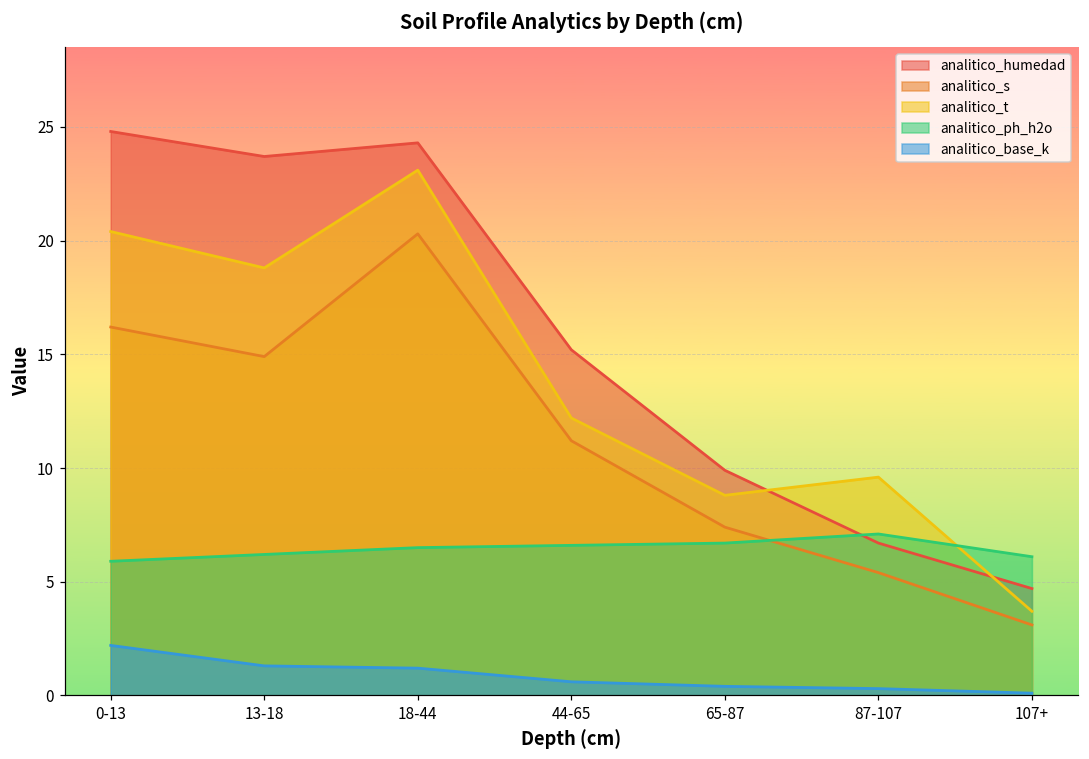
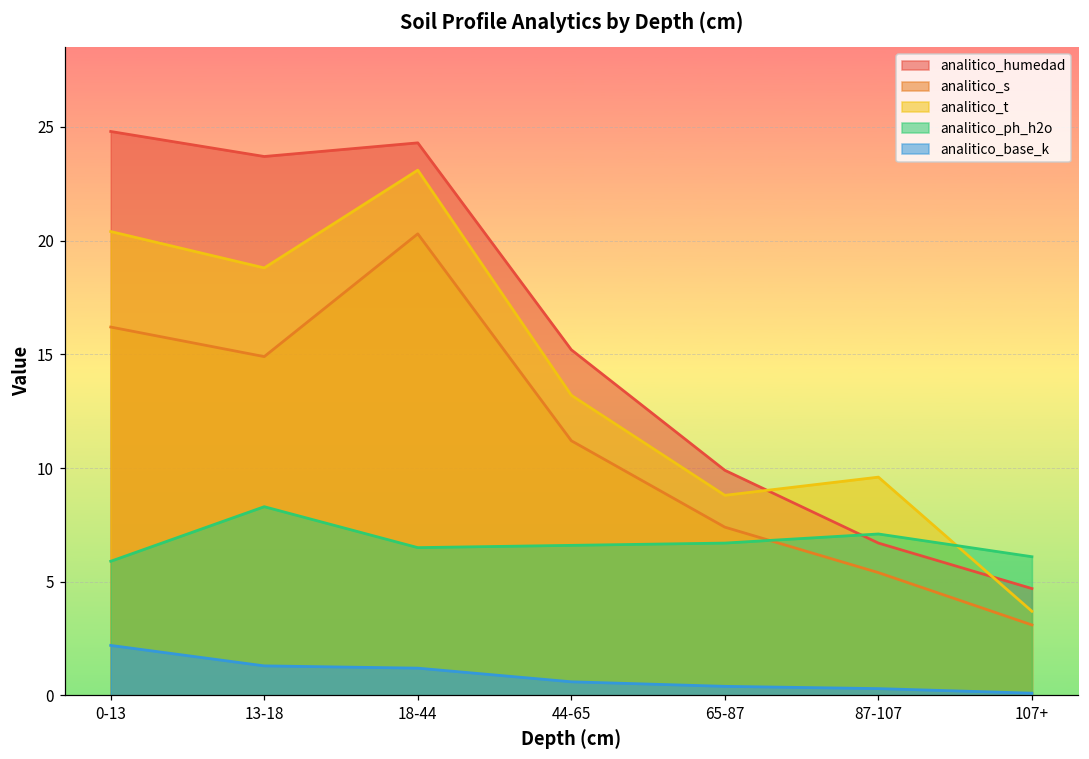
  {
    "analitico_t": {
      "0-13": 20.4,
      "13-18": 18.8,
      "18-44": 23.1,
-     "44-65": 12.2,
+     "44-65": 13.2,
      "65-87": 8.8,
      "87-107": 9.6,
      "107+": 3.7
    },
    "analitico_ph_h2o": {
      "0-13": 5.9,
-     "13-18": 6.2,
+     "13-18": 8.3,
      "18-44": 6.5,
      "44-65": 6.6,
      "65-87": 6.7,
      "87-107": 7.1,
      "107+": 6.1
    },
    "analitico_base_k": {
      "0-13": 2.2,
      "13-18": 1.3,
      "18-44": 1.2,
      "44-65": 0.6,
      "65-87": 0.4,
      "87-107": 0.3,
      "107+": 0.1
    }
  }
